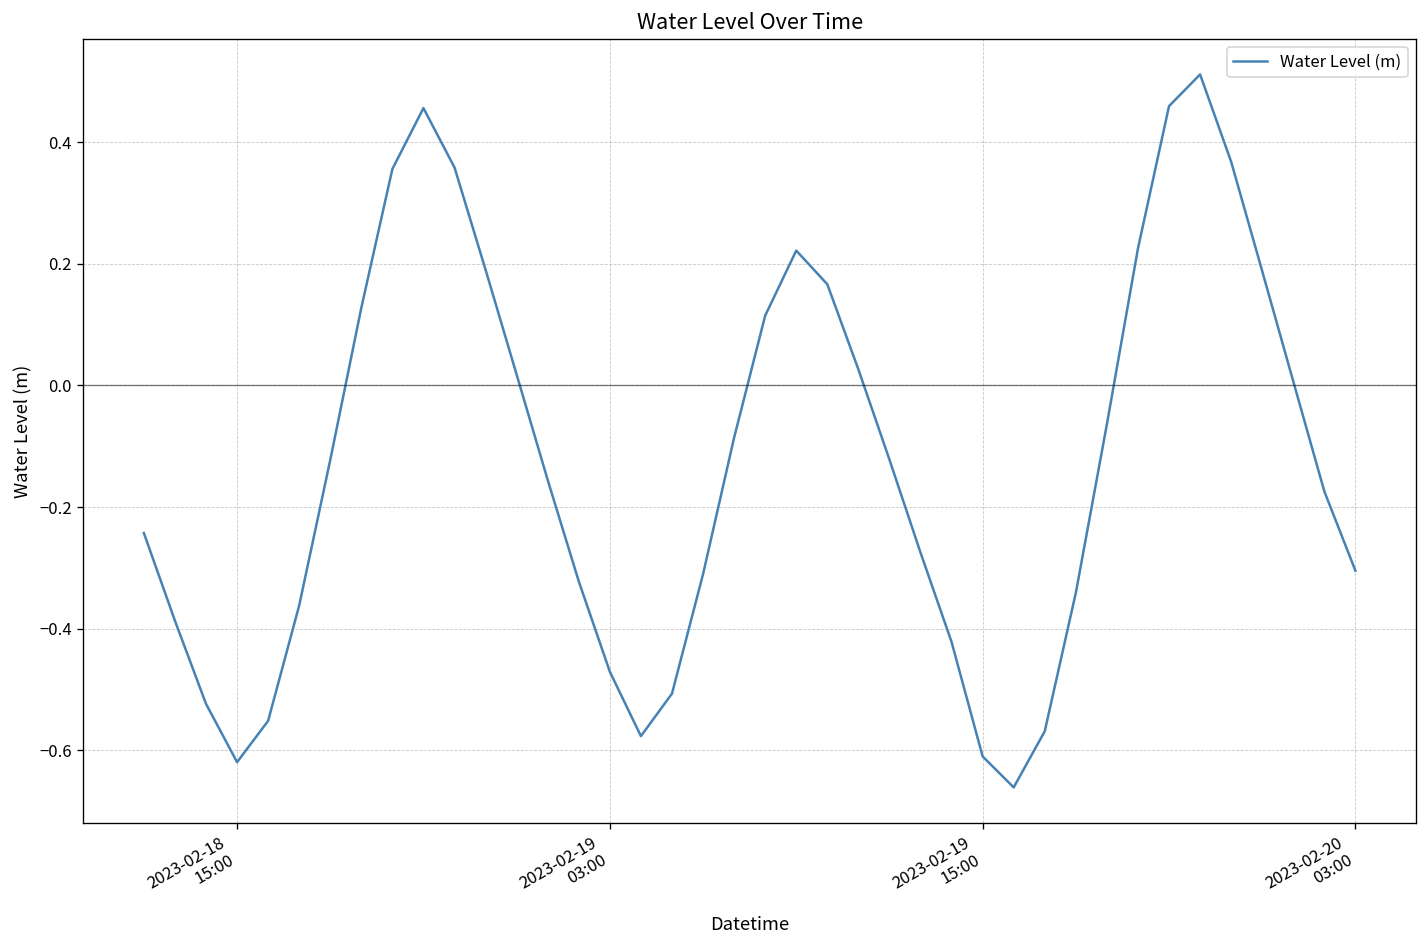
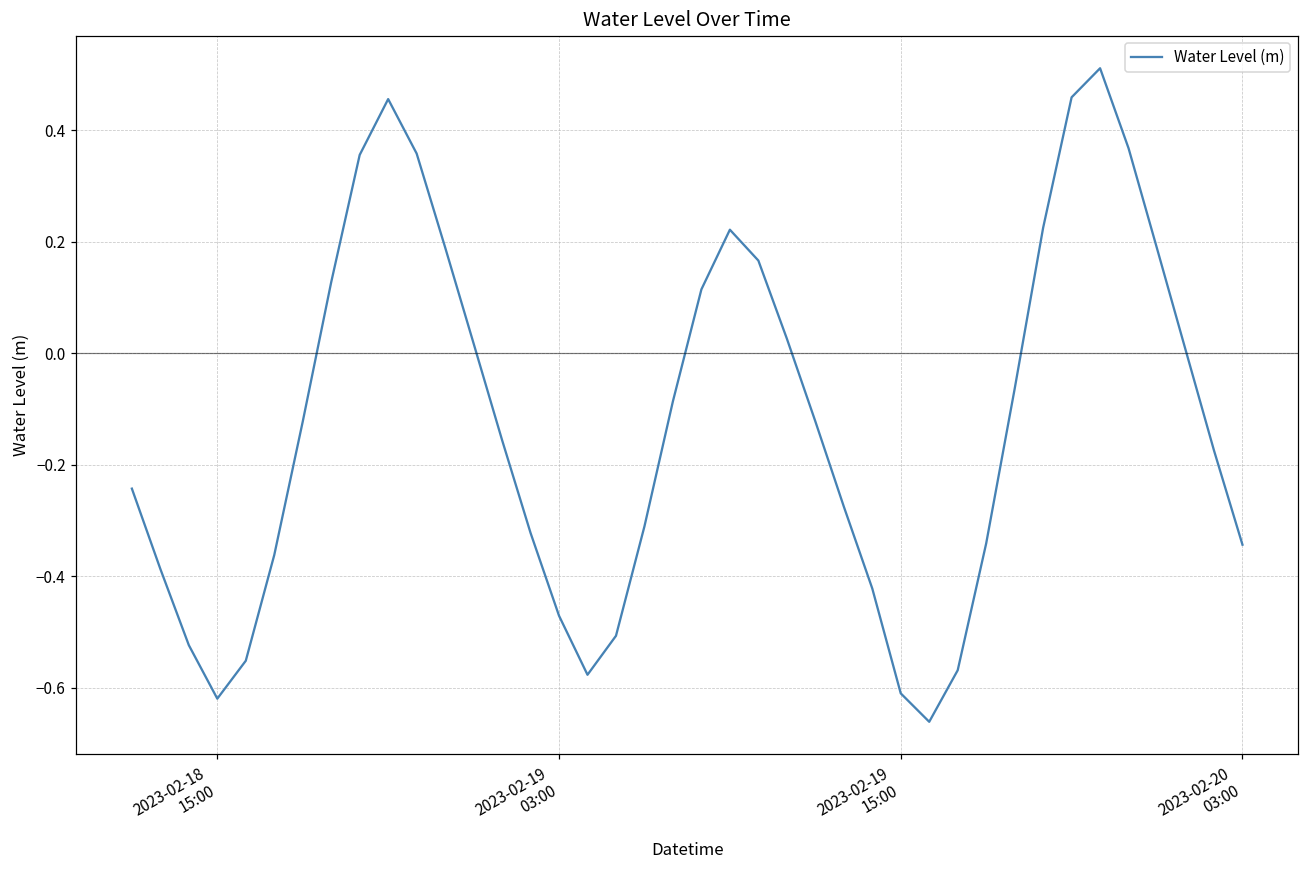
  {
    "2023-02-18 15:00": -0.62,
    "2023-02-19 03:00": -0.47,
    "2023-02-19 15:00": -0.61,
-   "2023-02-20 03:00": -0.30
+   "2023-02-20 03:00": -0.34
  }
